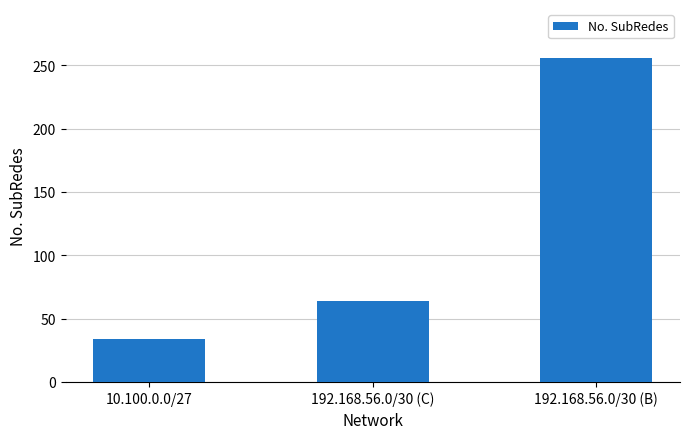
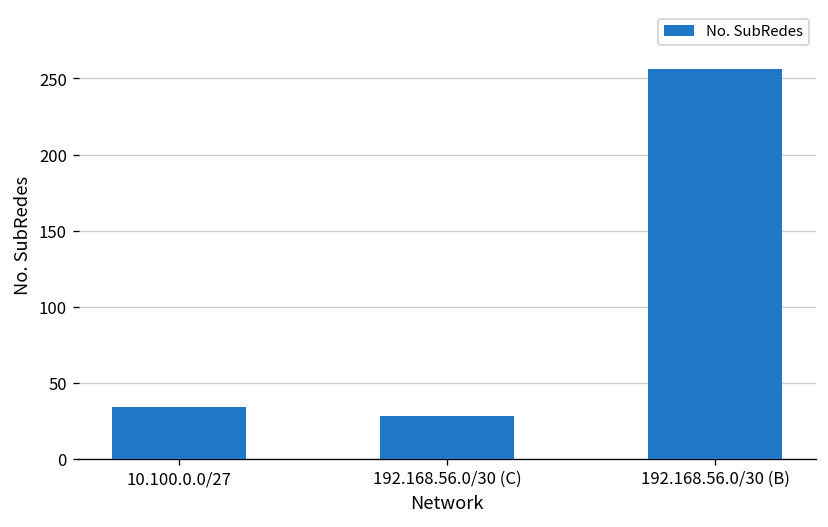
  {
    "10.100.0.0/27": 34,
-   "192.168.56.0/30 (C)": 64,
+   "192.168.56.0/30 (C)": 28,
    "192.168.56.0/30 (B)": 256
  }
